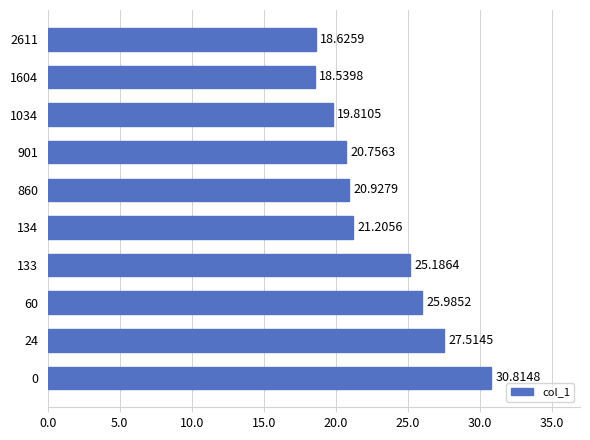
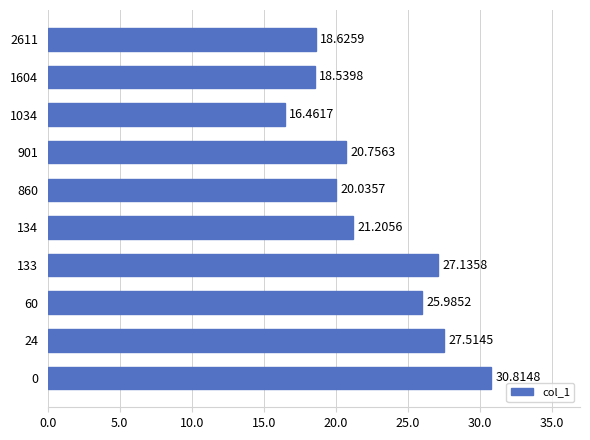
  {
    "2611": 18.6259,
    "1604": 18.5398,
-   "1034": 19.8105,
+   "1034": 16.4617,
    "901": 20.7563,
-   "860": 20.9279,
+   "860": 20.0357,
    "134": 21.2056,
-   "133": 25.1864,
+   "133": 27.1358,
    "60": 25.9852,
    "24": 27.5145
  }
